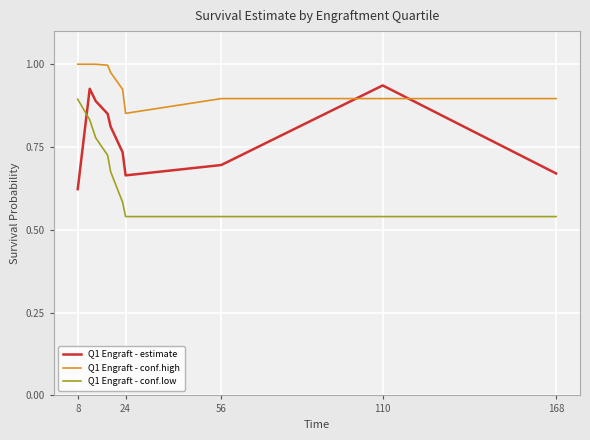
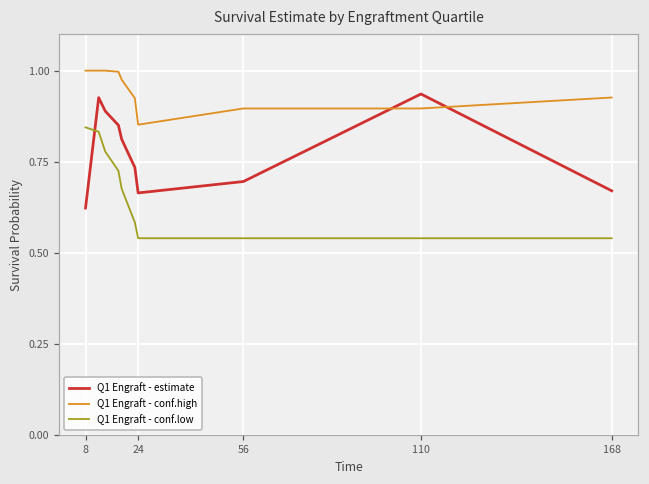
  {
    "Q1 Engraft - estimate": {
      "8": 0.62,
      "24": 0.66,
      "56": 0.70,
      "110": 0.94,
      "168": 0.67
    },
    "Q1 Engraft - conf.high": {
      "8": 1.00,
      "24": 0.85,
      "56": 0.90,
      "110": 0.90,
-     "168": 0.90
+     "168": 0.93
    },
    "Q1 Engraft - conf.low": {
-     "8": 0.89,
+     "8": 0.84,
      "24": 0.54,
      "56": 0.54,
      "110": 0.54,
      "168": 0.54
    }
  }
